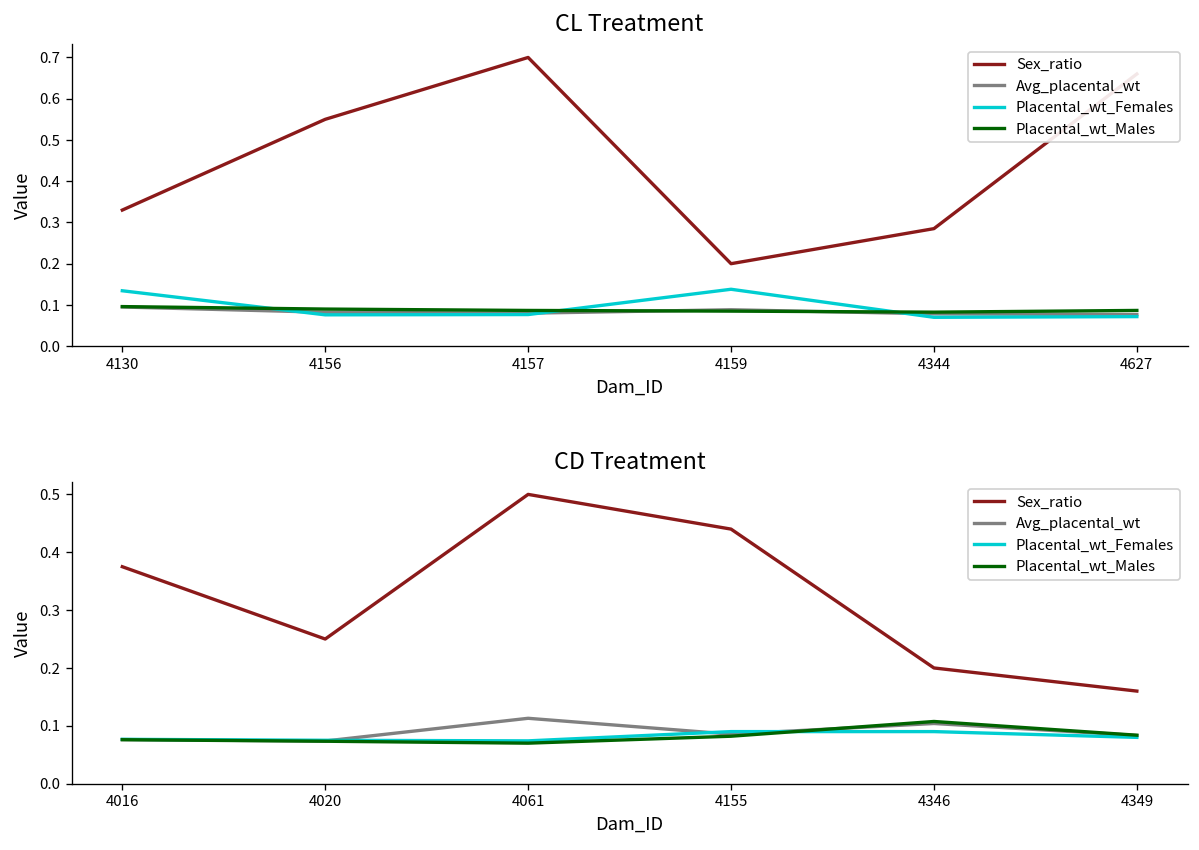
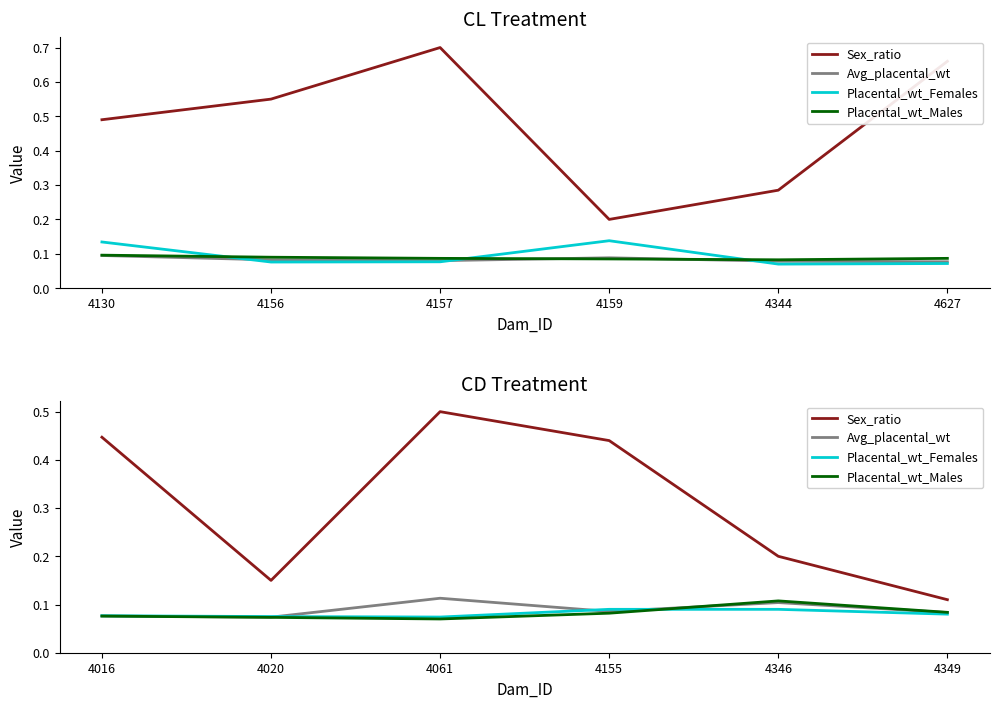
  {
    "CL Treatment": {
      "Sex_ratio": {
-       "4130": 0.33,
+       "4130": 0.49,
        "4156": 0.55,
        "4157": 0.70,
        "4159": 0.20,
        "4344": 0.29
      },
      "Placental_wt_Females": {
        "4130": 0.13,
        "4159": 0.14,
        "4344": 0.07
      },
      "Placental_wt_Males": {
        "4156": 0.09,
        "4627": 0.09
      }
    },
    "CD Treatment": {
      "Sex_ratio": {
-       "4016": 0.38,
-       "4020": 0.25,
+       "4016": 0.45,
+       "4020": 0.15,
        "4061": 0.50,
        "4155": 0.44,
        "4346": 0.20,
-       "4349": 0.16
+       "4349": 0.11
      },
      "Avg_placental_wt": {
        "4061": 0.11
      },
      "Placental_wt_Females": {
        "4346": 0.09
      }
    }
  }
